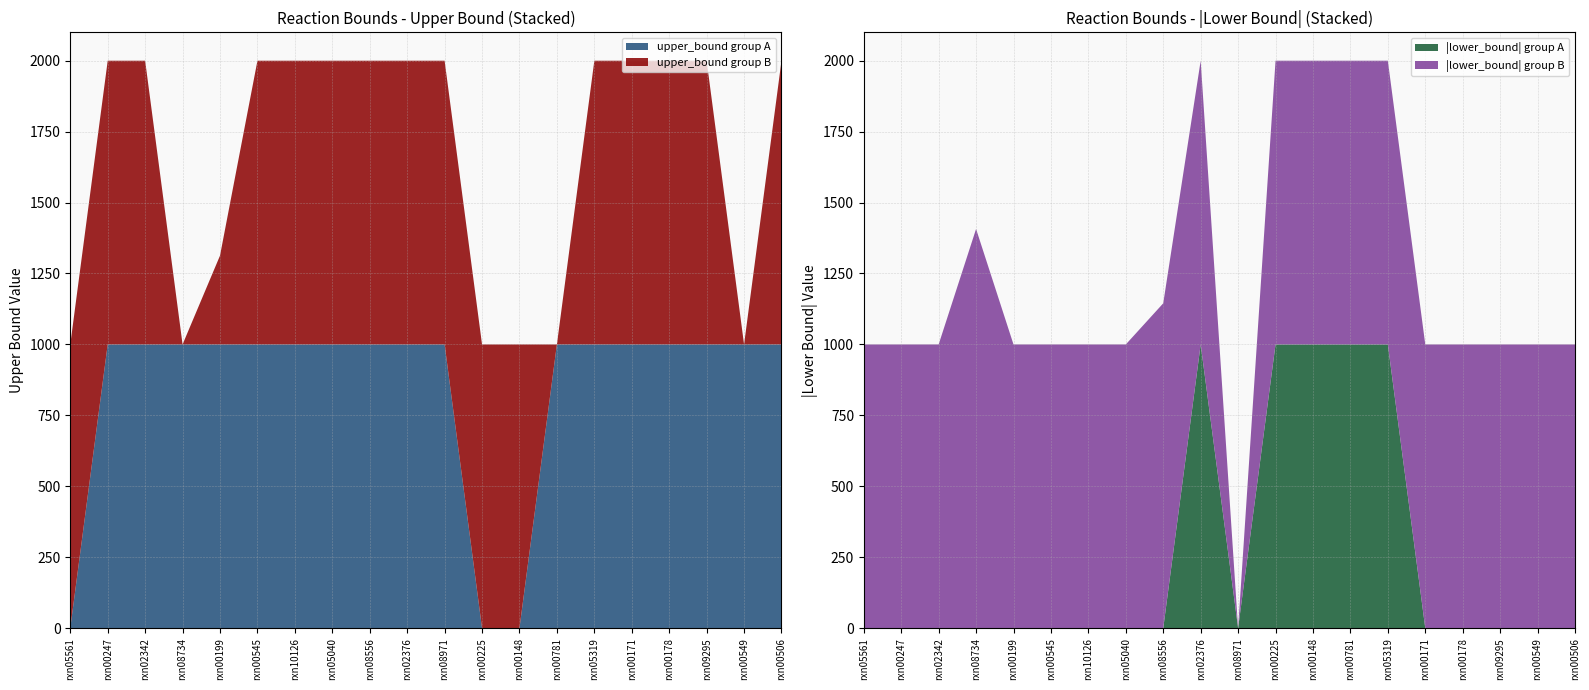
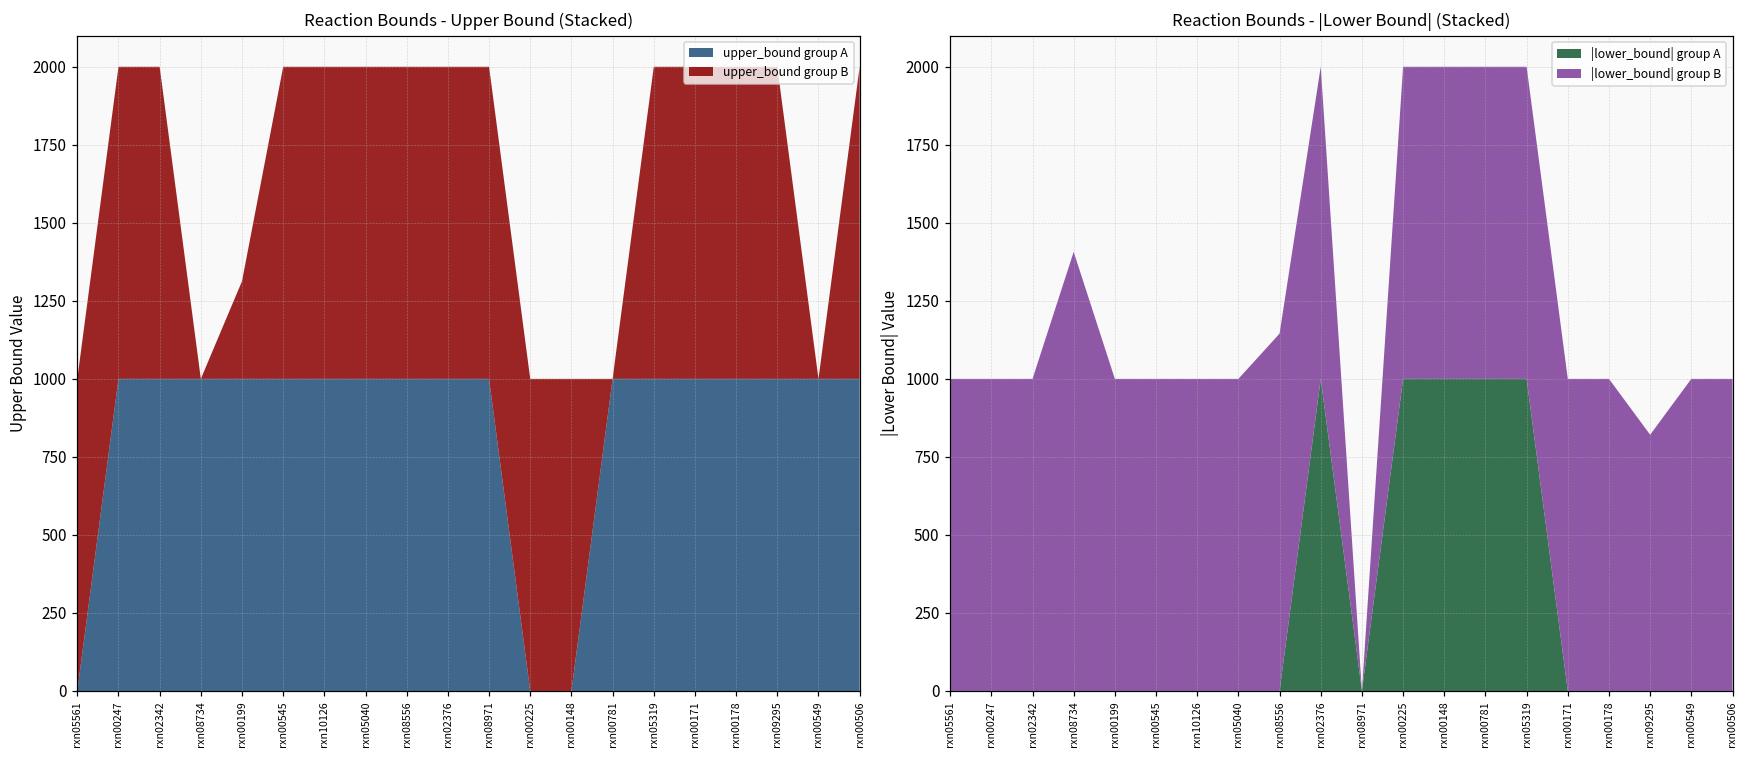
  {
    "Reaction Bounds - Upper Bound (Stacked)": {
      "upper_bound group A": {
        "rxn05561": 0,
        "rxn00247": 1000,
        "rxn02342": 1000,
        "rxn00199": 1000,
        "rxn00545": 1000,
        "rxn10126": 1000,
        "rxn05040": 1000,
        "rxn08556": 1000,
        "rxn02376": 1000,
        "rxn08971": 1000,
        "rxn00225": 0,
        "rxn00148": 0,
        "rxn05319": 1000,
        "rxn00171": 1000,
        "rxn00178": 1000,
        "rxn09295": 1000,
        "rxn00506": 1000
      },
      "upper_bound group B": {
        "rxn05561": 1000,
        "rxn00247": 1000,
        "rxn02342": 1000,
        "rxn00199": 310,
        "rxn00545": 1000,
        "rxn10126": 1000,
        "rxn05040": 1000,
        "rxn08556": 1000,
        "rxn02376": 1000,
        "rxn08971": 1000,
        "rxn00225": 1000,
        "rxn00148": 1000,
        "rxn05319": 1000,
        "rxn00506": 1000
      }
    },
    "Reaction Bounds - |Lower Bound| (Stacked)": {
      "|lower_bound| group A": {
        "rxn05561": 0,
        "rxn00247": 0,
        "rxn02342": 0,
        "rxn08734": 0,
        "rxn00199": 0,
        "rxn00545": 0,
        "rxn10126": 0,
        "rxn05040": 0,
        "rxn08556": 0,
        "rxn02376": 1000,
        "rxn00225": 1000,
        "rxn00148": 1000,
        "rxn00781": 1000,
        "rxn05319": 1000,
        "rxn00171": 0,
        "rxn00178": 0,
        "rxn09295": 0,
        "rxn00549": 0,
        "rxn00506": 0
      },
      "|lower_bound| group B": {
        "rxn05561": 1000,
        "rxn00247": 1000,
        "rxn02342": 1000,
        "rxn08734": 1410,
        "rxn00199": 1000,
        "rxn00545": 1000,
        "rxn10126": 1000,
        "rxn05040": 1000,
        "rxn08556": 1150,
        "rxn02376": 1000,
        "rxn00225": 1000,
        "rxn00148": 1000,
        "rxn00781": 1000,
        "rxn05319": 1000,
        "rxn00171": 1000,
        "rxn00178": 1000,
-       "rxn09295": 1000,
+       "rxn09295": 820,
        "rxn00549": 1000,
        "rxn00506": 1000
      }
    }
  }
